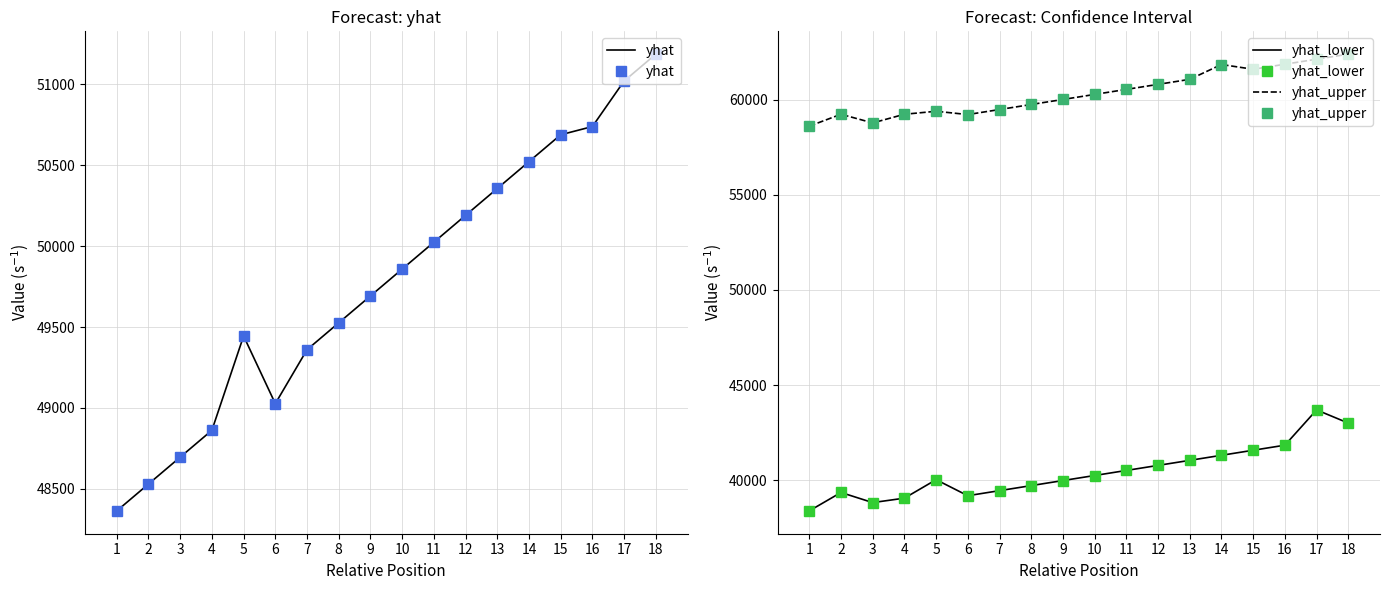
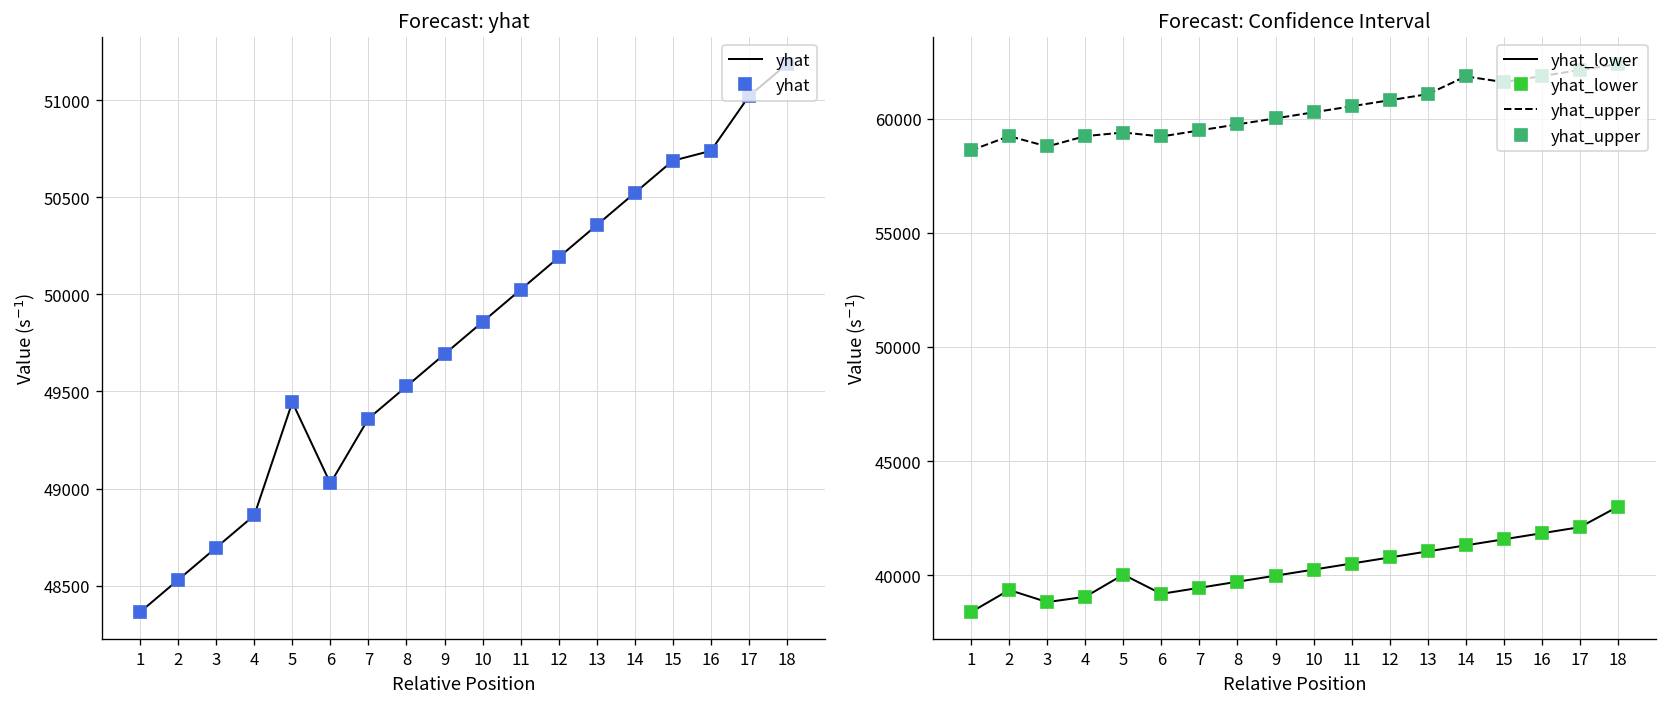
  {
    "Forecast: yhat": {
      "1": 48360,
      "2": 48530,
      "3": 48700,
      "4": 48860,
      "5": 49440,
      "6": 49030,
      "7": 49360,
      "8": 49530,
      "9": 49690,
      "10": 49860,
      "11": 50020,
      "12": 50190,
      "13": 50360,
      "14": 50520,
      "15": 50690,
      "16": 50740
    },
    "Forecast: Confidence Interval": {
      "yhat_lower": {
        "1": 38400,
        "2": 39300,
        "3": 38800,
        "4": 39000,
        "5": 40000,
        "6": 39200,
        "7": 39400,
        "8": 39700,
        "9": 40000,
        "10": 40200,
        "11": 40500,
        "12": 40800,
        "13": 41000,
        "14": 41300,
        "15": 41600,
        "16": 41800,
-       "17": 43700,
+       "17": 42100,
        "18": 43000
      },
      "yhat_upper": {
        "1": 58600,
        "2": 59200,
        "3": 58800,
        "4": 59200,
        "5": 59400,
        "6": 59200,
        "7": 59500,
        "8": 59800,
        "9": 60000,
        "10": 60300,
        "11": 60600,
        "12": 60800,
        "13": 61100,
        "14": 61900
      }
    }
  }
